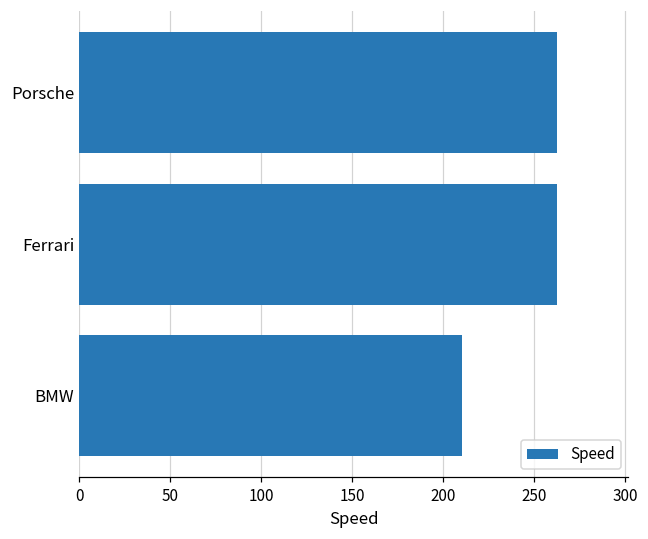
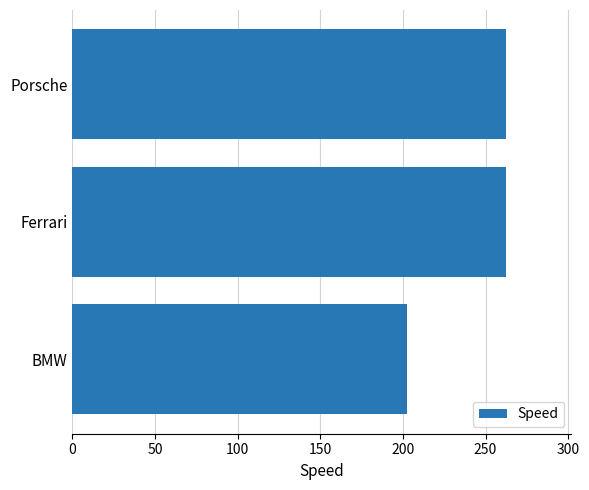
  {
    "Porsche": 263,
    "Ferrari": 263,
-   "BMW": 210
+   "BMW": 203
  }
